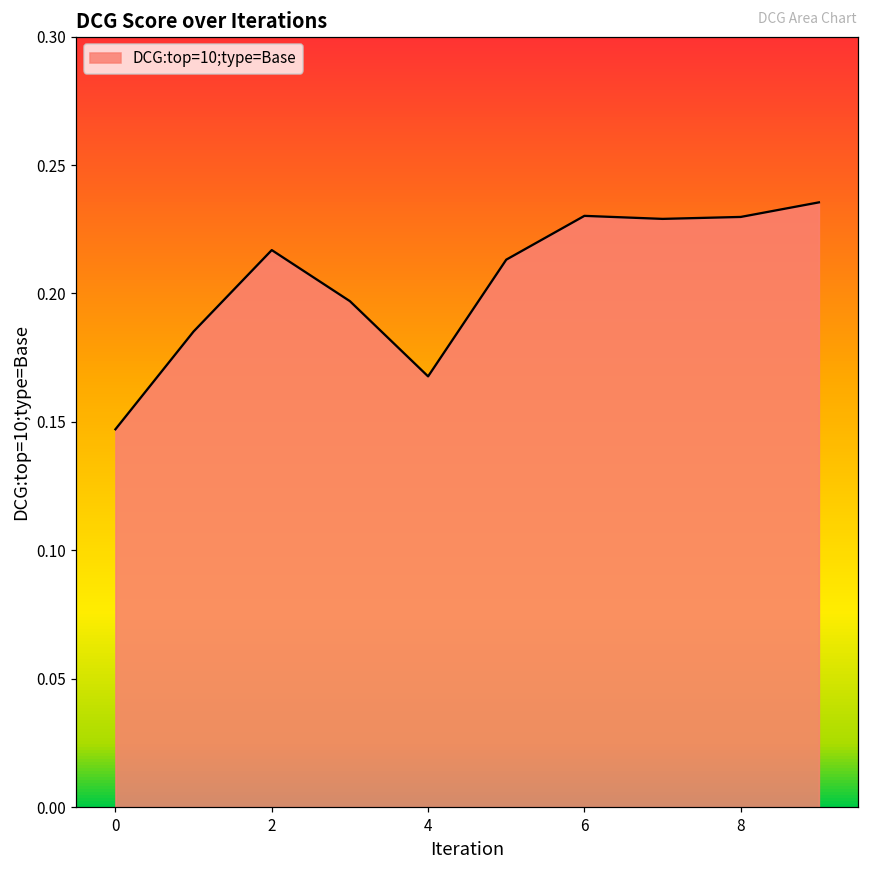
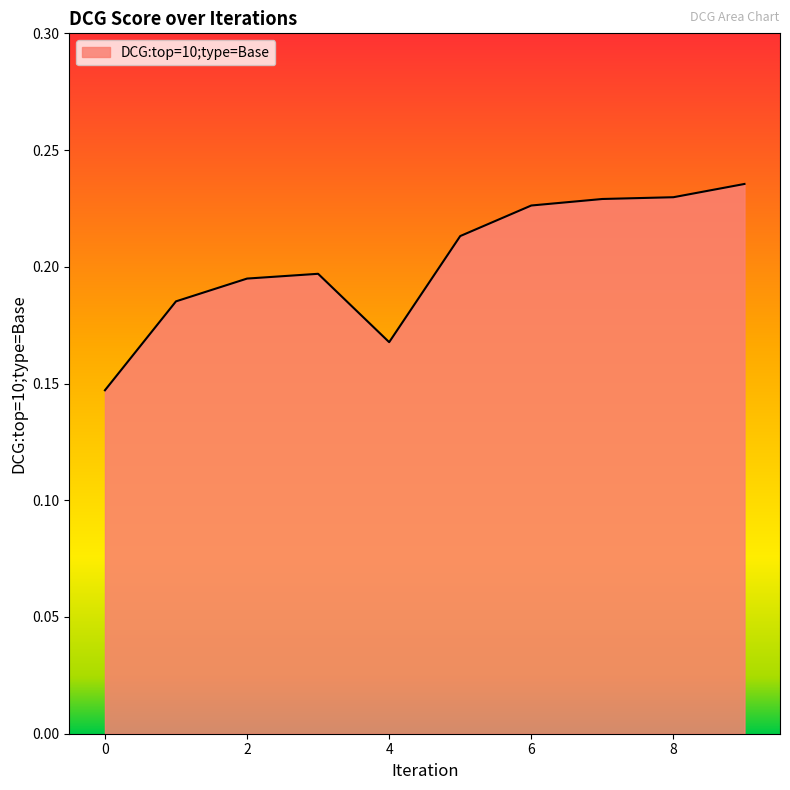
  {
    "0": 0.147,
-   "2": 0.217,
+   "2": 0.195,
    "4": 0.168,
-   "6": 0.230,
+   "6": 0.226,
    "8": 0.230
  }
